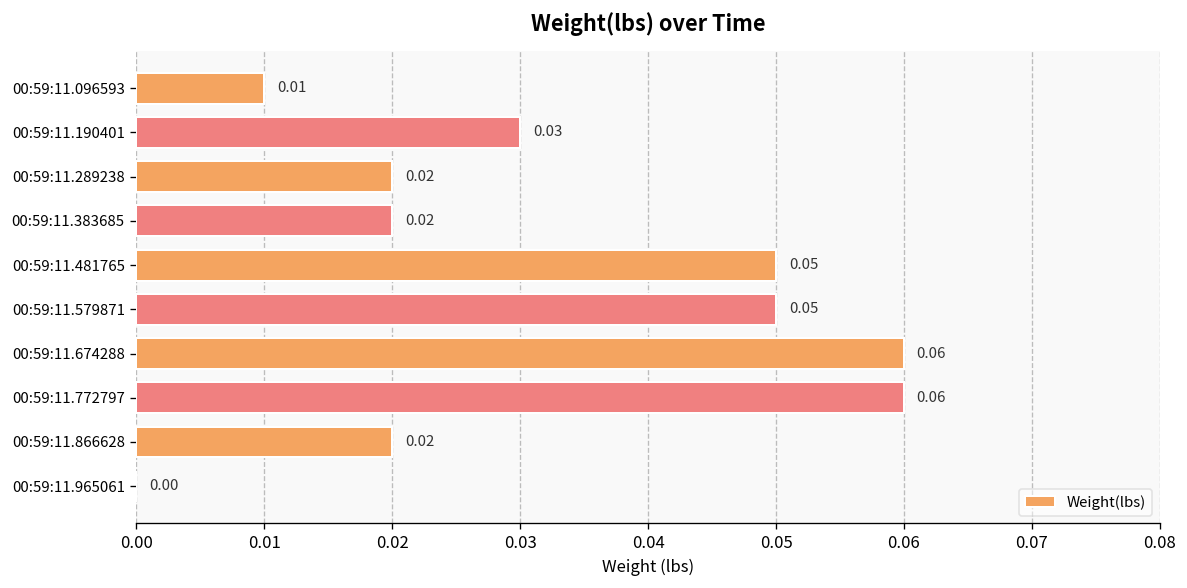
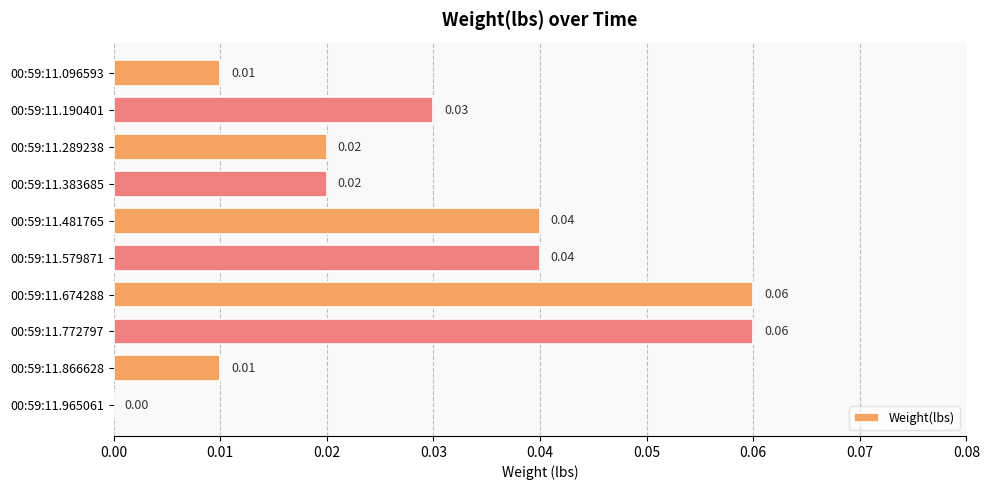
  {
    "00:59:11.096593": 0.01,
    "00:59:11.190401": 0.03,
    "00:59:11.289238": 0.02,
    "00:59:11.383685": 0.02,
-   "00:59:11.481765": 0.05,
-   "00:59:11.579871": 0.05,
+   "00:59:11.481765": 0.04,
+   "00:59:11.579871": 0.04,
    "00:59:11.674288": 0.06,
    "00:59:11.772797": 0.06,
-   "00:59:11.866628": 0.02,
+   "00:59:11.866628": 0.01,
    "00:59:11.965061": 0.00
  }
